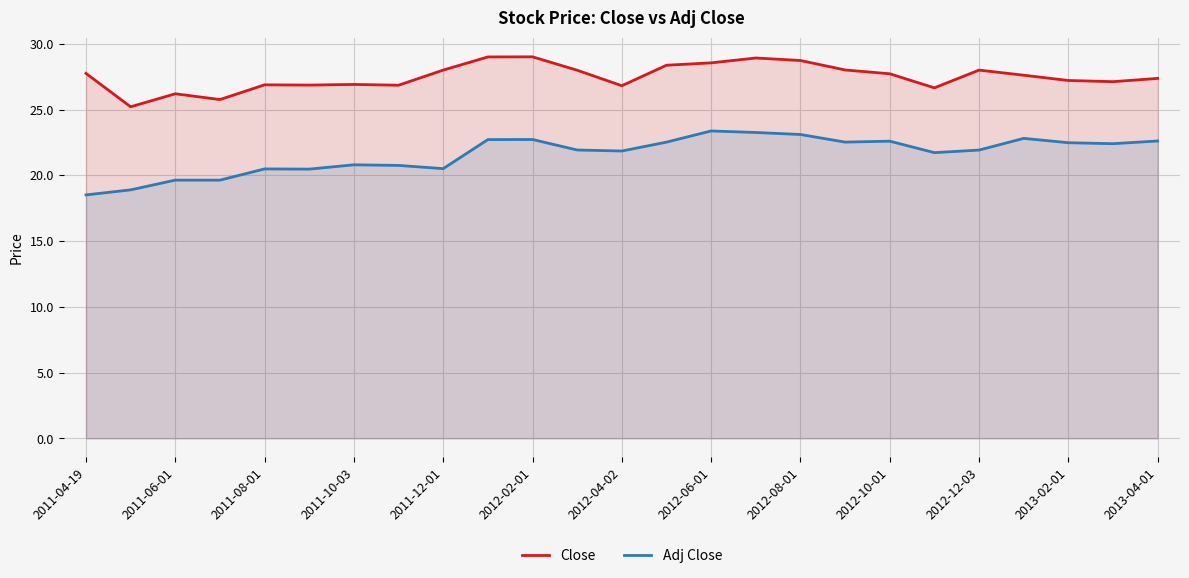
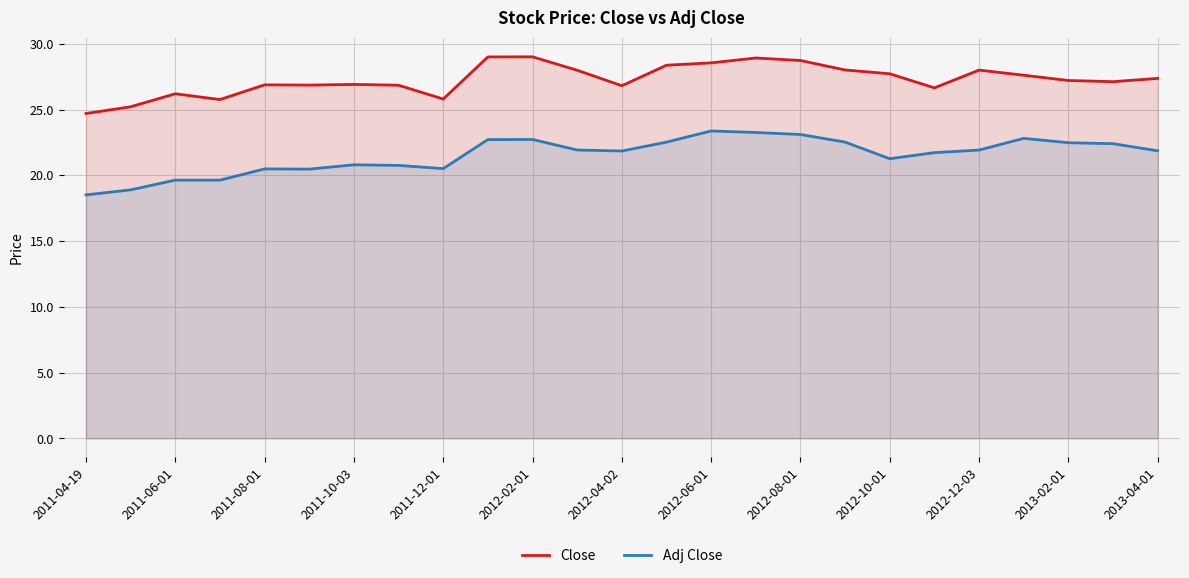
  {
    "Close": {
-     "2011-04-19": 27.8,
+     "2011-04-19": 24.7,
      "2011-06-01": 26.2,
      "2011-08-01": 26.9,
      "2011-10-03": 26.9,
-     "2011-12-01": 28.0,
+     "2011-12-01": 25.8,
      "2012-02-01": 29.0,
      "2012-04-02": 26.8,
      "2012-06-01": 28.5,
      "2012-08-01": 28.7,
      "2012-10-01": 27.7,
      "2012-12-03": 28.0,
      "2013-02-01": 27.2,
      "2013-04-01": 27.4
    },
    "Adj Close": {
      "2011-04-19": 18.5,
      "2011-06-01": 19.6,
      "2011-08-01": 20.5,
      "2011-10-03": 20.8,
      "2011-12-01": 20.5,
      "2012-02-01": 22.7,
      "2012-04-02": 21.8,
      "2012-06-01": 23.4,
      "2012-08-01": 23.1,
-     "2012-10-01": 22.6,
+     "2012-10-01": 21.3,
      "2012-12-03": 21.9,
      "2013-02-01": 22.5,
-     "2013-04-01": 22.6
+     "2013-04-01": 21.9
    }
  }
